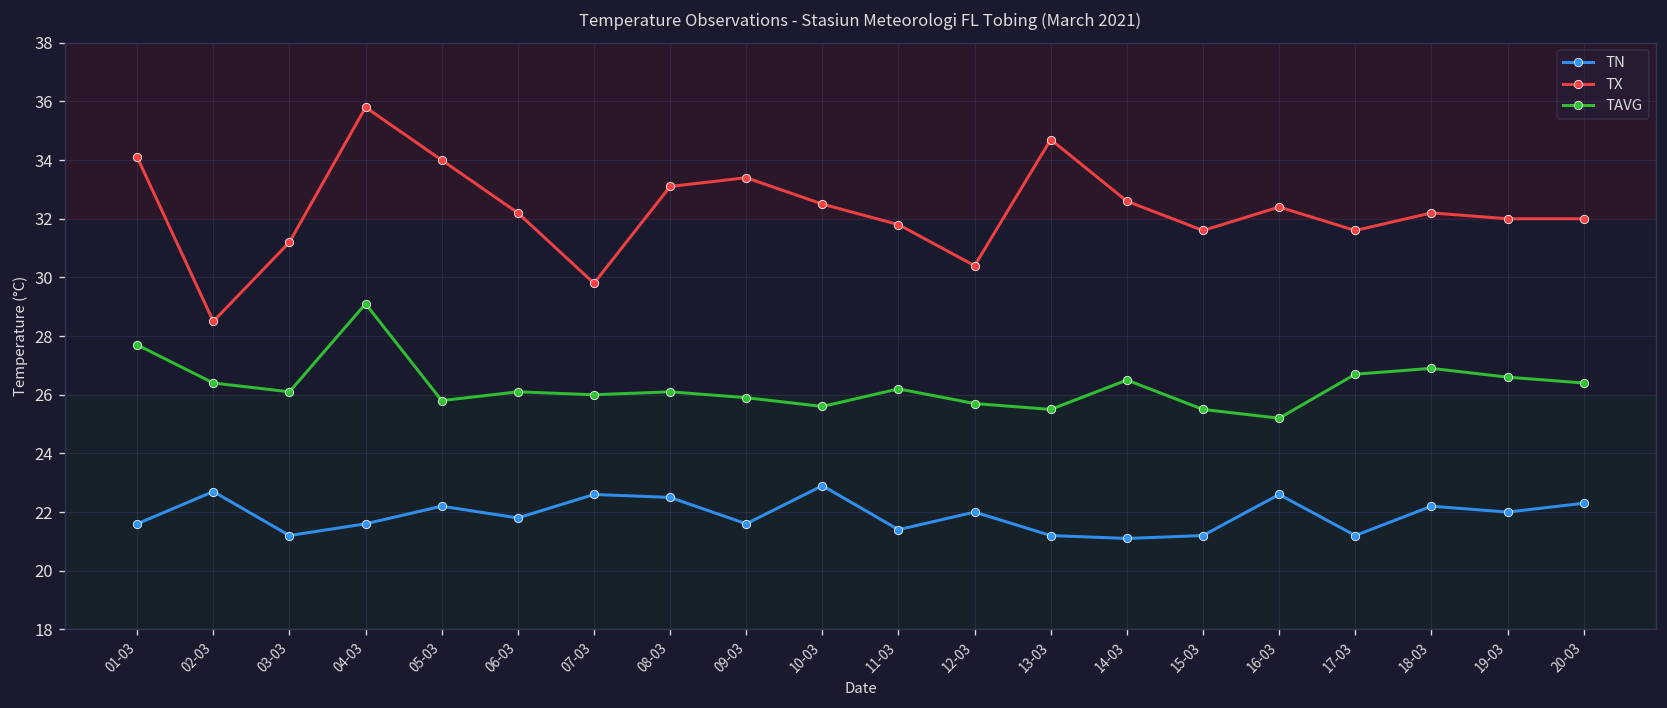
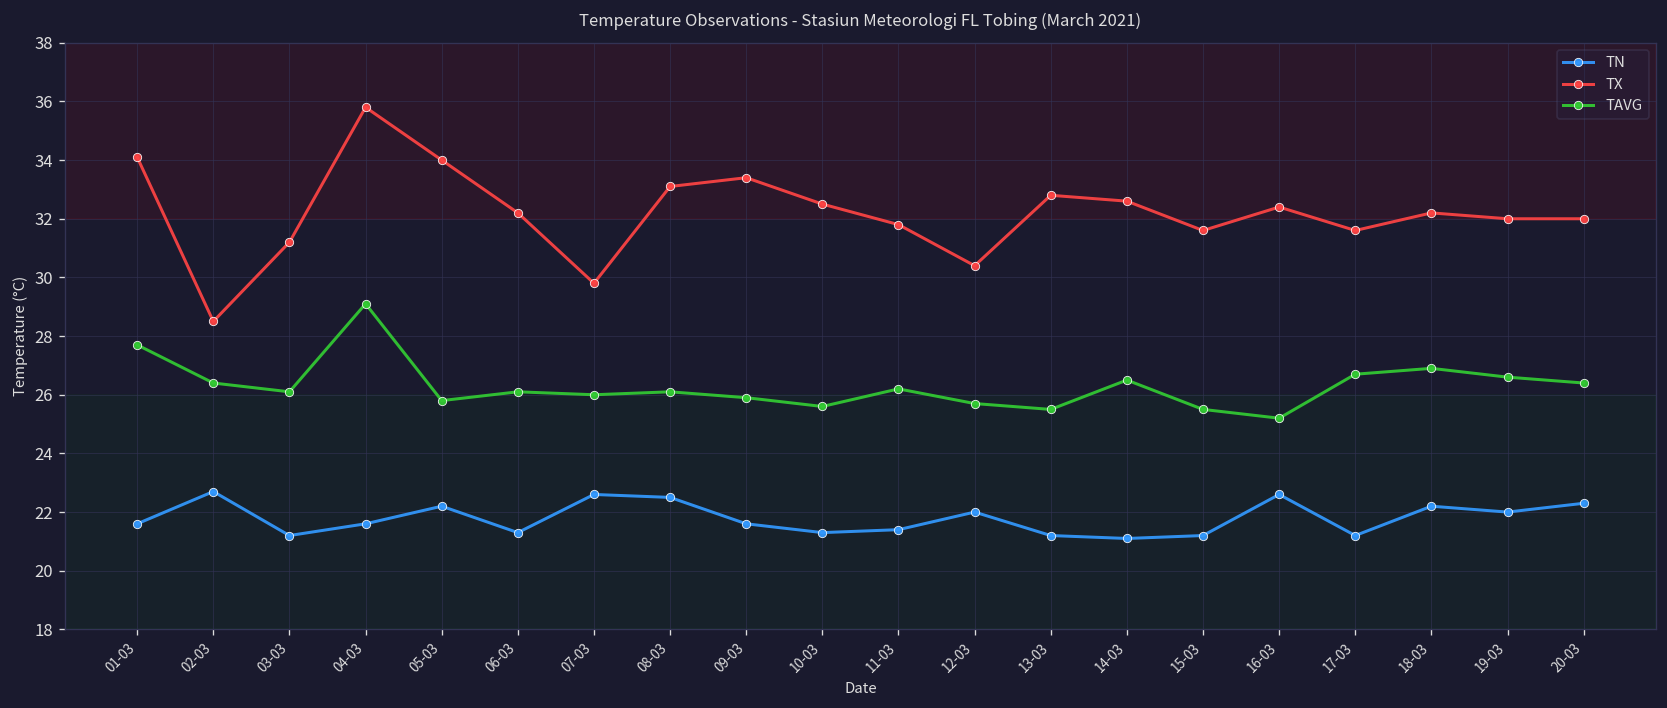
  {
    "TN": {
      "01-03": 21.6,
      "02-03": 22.7,
      "03-03": 21.2,
      "04-03": 21.6,
      "05-03": 22.2,
-     "06-03": 21.8,
+     "06-03": 21.3,
      "07-03": 22.6,
      "08-03": 22.5,
      "09-03": 21.6,
-     "10-03": 22.9,
+     "10-03": 21.3,
      "11-03": 21.4,
      "12-03": 22.0,
      "13-03": 21.2,
      "14-03": 21.1,
      "15-03": 21.2,
      "16-03": 22.6,
      "17-03": 21.2,
      "18-03": 22.2,
      "19-03": 22.0,
      "20-03": 22.3
    },
    "TX": {
      "01-03": 34.1,
      "02-03": 28.5,
      "03-03": 31.2,
      "04-03": 35.8,
      "05-03": 34.0,
      "06-03": 32.2,
      "07-03": 29.8,
      "08-03": 33.1,
      "09-03": 33.4,
      "10-03": 32.5,
      "11-03": 31.8,
      "12-03": 30.4,
-     "13-03": 34.7,
+     "13-03": 32.8,
      "14-03": 32.6,
      "15-03": 31.6,
      "16-03": 32.4,
      "17-03": 31.6,
      "18-03": 32.2,
      "19-03": 32.0,
      "20-03": 32.0
    },
    "TAVG": {
      "01-03": 27.7,
      "02-03": 26.4,
      "03-03": 26.1,
      "04-03": 29.1,
      "05-03": 25.8,
      "06-03": 26.1,
      "07-03": 26.0,
      "08-03": 26.1,
      "09-03": 25.9,
      "10-03": 25.6,
      "11-03": 26.2,
      "12-03": 25.7,
      "13-03": 25.5,
      "14-03": 26.5,
      "15-03": 25.5,
      "16-03": 25.2,
      "17-03": 26.7,
      "18-03": 26.9,
      "19-03": 26.6,
      "20-03": 26.4
    }
  }
